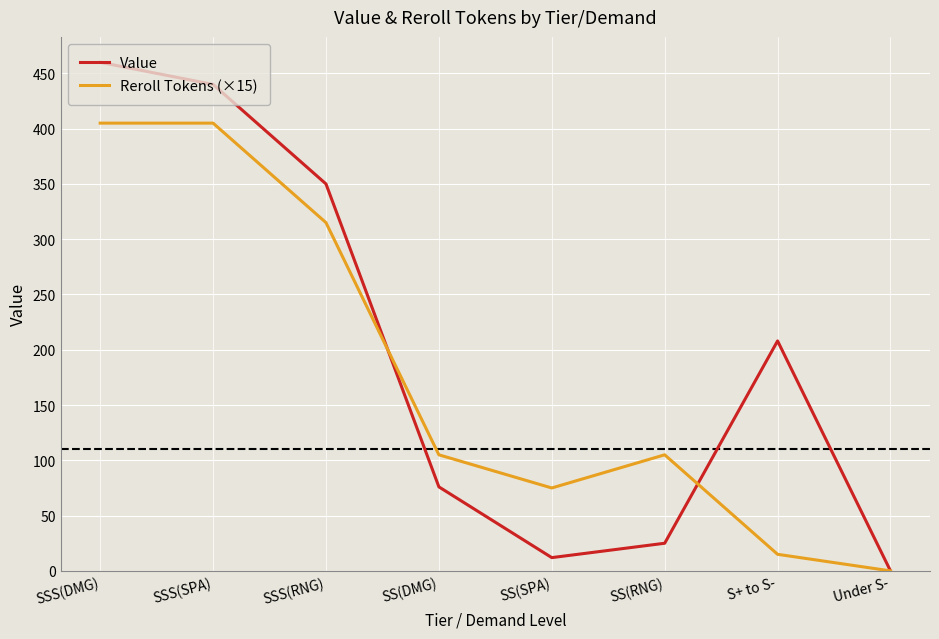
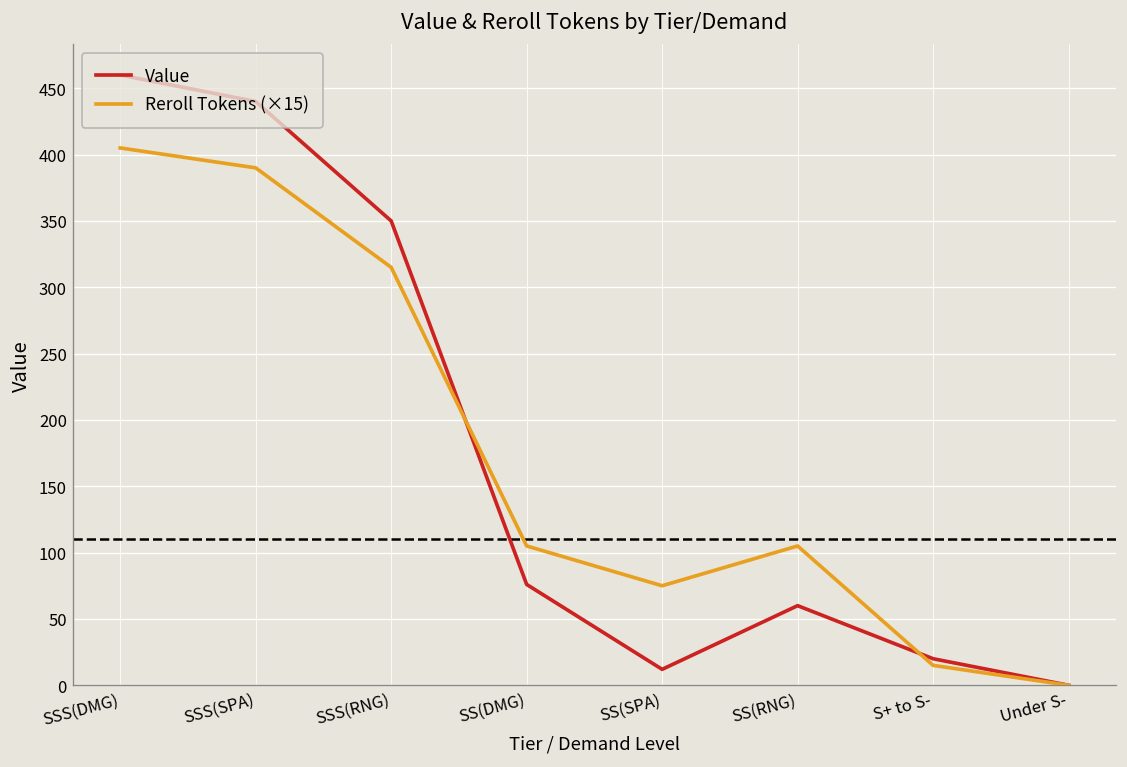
  {
    "Value": {
      "SSS(RNG)": 350,
      "SS(DMG)": 76,
      "SS(SPA)": 12,
-     "SS(RNG)": 25,
-     "S+ to S-": 208
+     "SS(RNG)": 60,
+     "S+ to S-": 20
    },
    "Reroll Tokens (×15)": {
      "SSS(DMG)": 405,
-     "SSS(SPA)": 405,
+     "SSS(SPA)": 390,
      "SSS(RNG)": 315,
      "SS(DMG)": 105,
      "SS(SPA)": 75,
      "SS(RNG)": 105,
      "S+ to S-": 15
    }
  }
